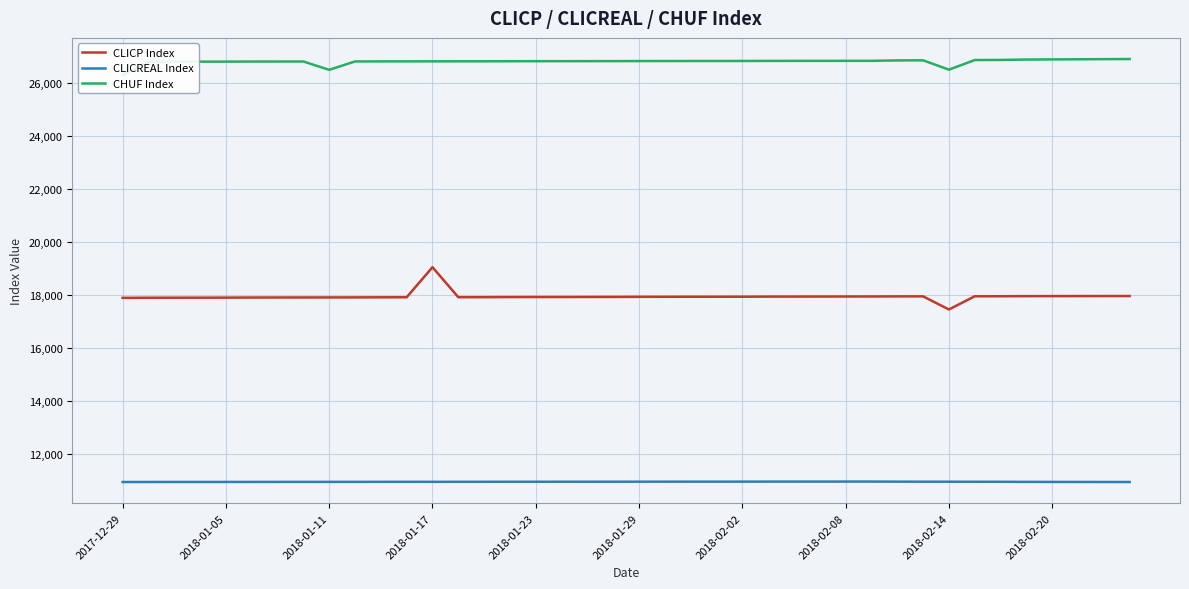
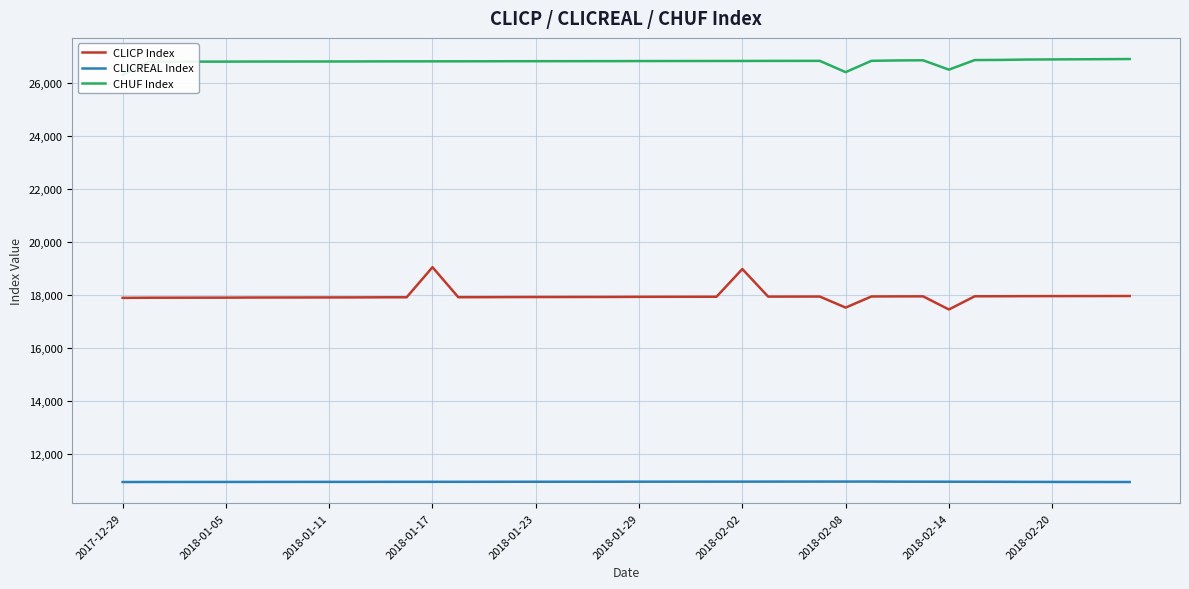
  {
    "CLICP Index": {
      "2017-12-29": "17,900",
      "2018-01-05": "17,900",
      "2018-01-11": "17,900",
      "2018-01-17": "19,000",
      "2018-01-23": "17,900",
      "2018-01-29": "17,900",
-     "2018-02-02": "17,900",
-     "2018-02-08": "17,900",
+     "2018-02-02": "19,000",
+     "2018-02-08": "17,500",
      "2018-02-14": "17,500",
      "2018-02-20": "18,000"
    },
    "CLICREAL Index": {
      "2017-12-29": "10,900",
      "2018-01-05": "10,900",
      "2018-01-11": "11,000",
      "2018-01-17": "11,000",
      "2018-01-23": "11,000",
      "2018-01-29": "11,000",
      "2018-02-02": "11,000",
      "2018-02-08": "11,000",
      "2018-02-14": "11,000",
      "2018-02-20": "11,000"
    },
    "CHUF Index": {
      "2018-01-05": "26,800",
-     "2018-01-11": "26,500",
+     "2018-01-11": "26,800",
      "2018-01-17": "26,800",
      "2018-01-23": "26,800",
      "2018-01-29": "26,800",
      "2018-02-02": "26,800",
-     "2018-02-08": "26,800",
+     "2018-02-08": "26,400",
      "2018-02-14": "26,500",
      "2018-02-20": "26,900"
    }
  }
